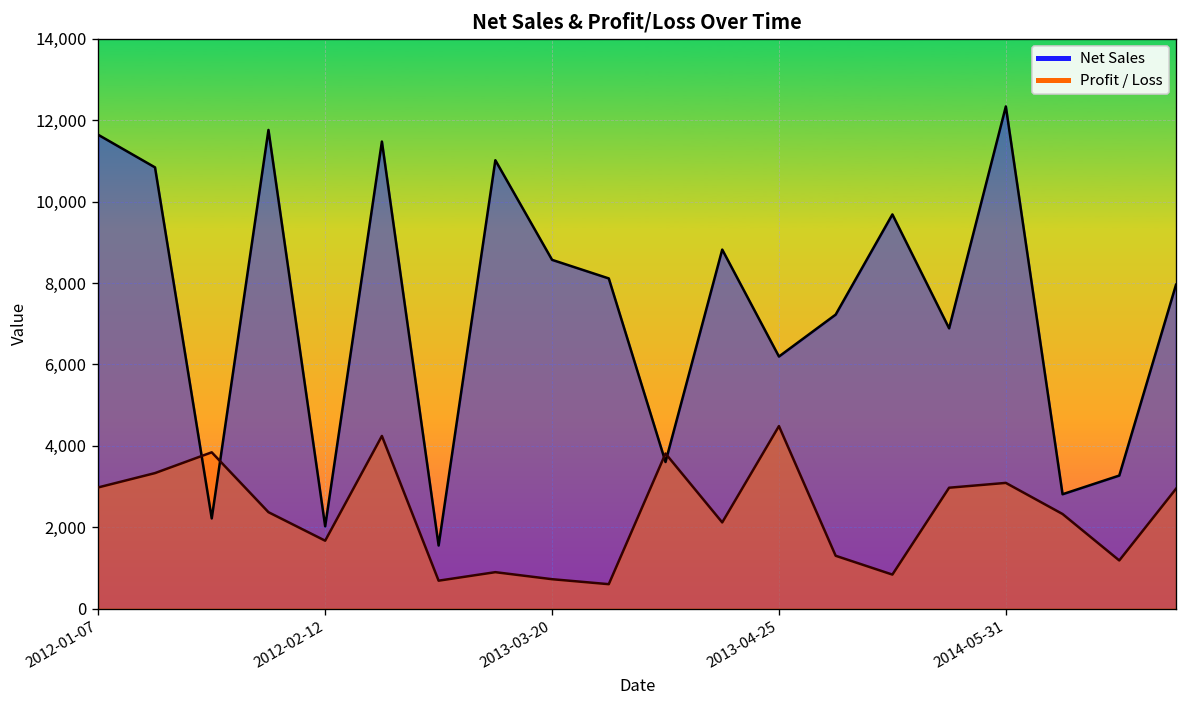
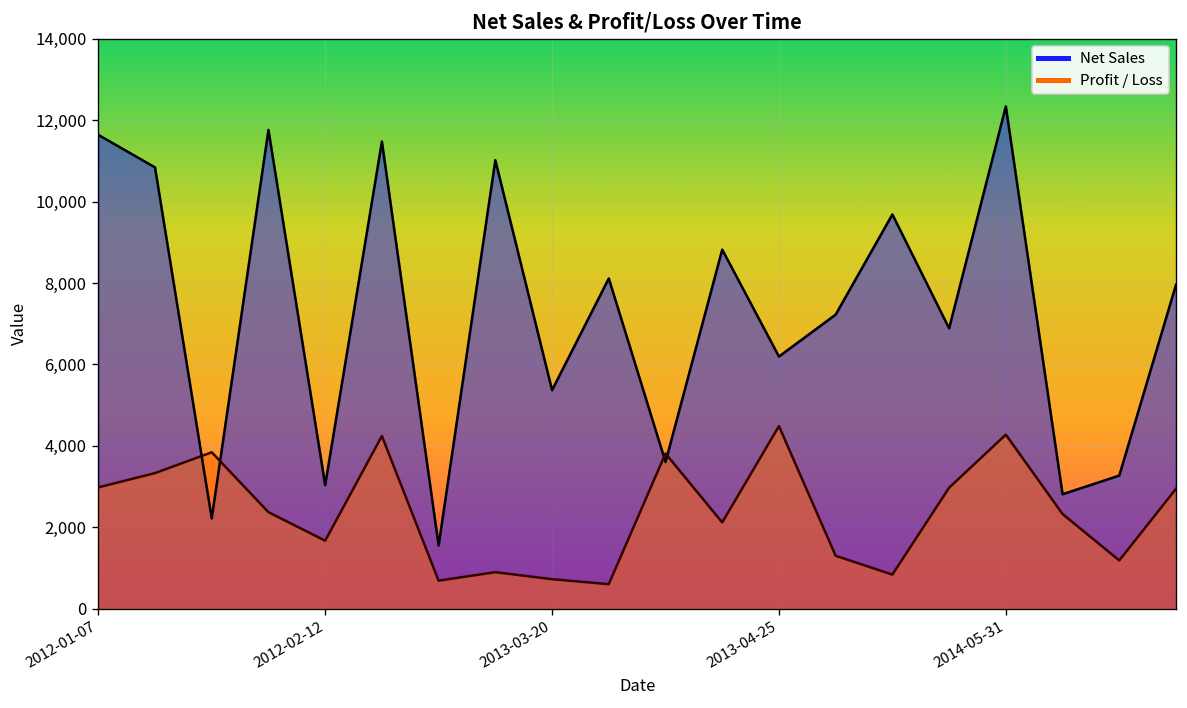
  {
    "Net Sales": {
      "2012-01-07": "11,600",
-     "2012-02-12": "2,000",
-     "2013-03-20": "8,600",
+     "2012-02-12": "3,000",
+     "2013-03-20": "5,400",
      "2013-04-25": "6,200",
      "2014-05-31": "12,300"
    },
    "Profit / Loss": {
      "2012-01-07": "3,000",
      "2012-02-12": "1,700",
      "2013-03-20": "700",
      "2013-04-25": "4,500",
-     "2014-05-31": "3,100"
+     "2014-05-31": "4,300"
    }
  }
